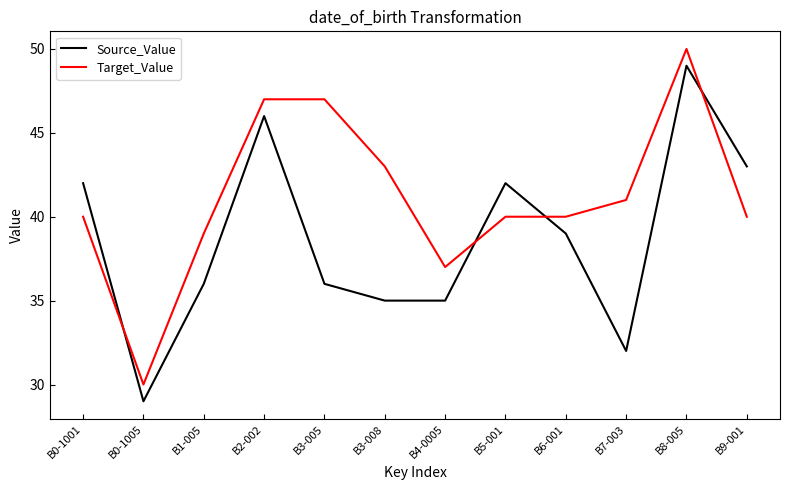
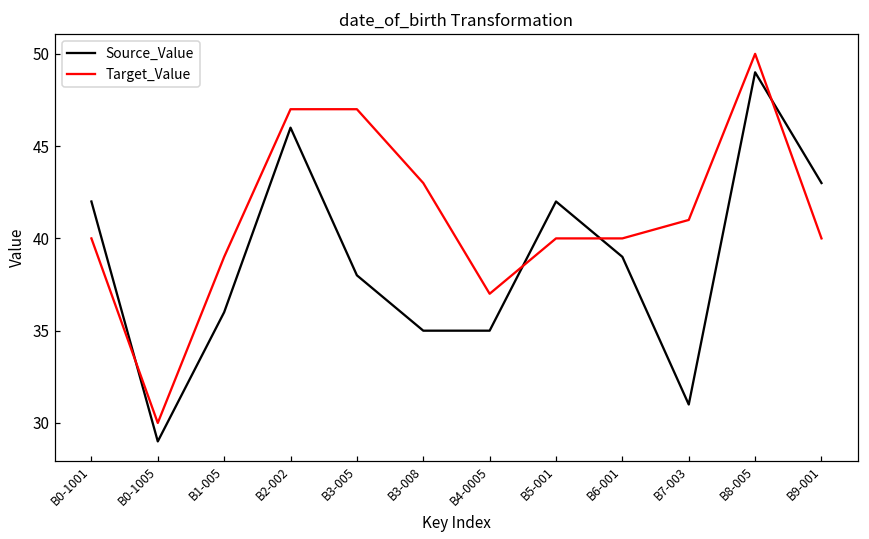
  {
    "Source_Value": {
      "B0-1001": 42,
      "B0-1005": 29,
      "B1-005": 36,
      "B2-002": 46,
-     "B3-005": 36,
+     "B3-005": 38,
      "B3-008": 35,
      "B4-0005": 35,
      "B5-001": 42,
      "B6-001": 39,
-     "B7-003": 32,
+     "B7-003": 31,
      "B8-005": 49,
      "B9-001": 43
    },
    "Target_Value": {
      "B0-1001": 40,
      "B0-1005": 30,
      "B1-005": 39,
      "B2-002": 47,
      "B3-005": 47,
      "B3-008": 43,
      "B4-0005": 37,
      "B5-001": 40,
      "B6-001": 40,
      "B7-003": 41,
      "B8-005": 50,
      "B9-001": 40
    }
  }
